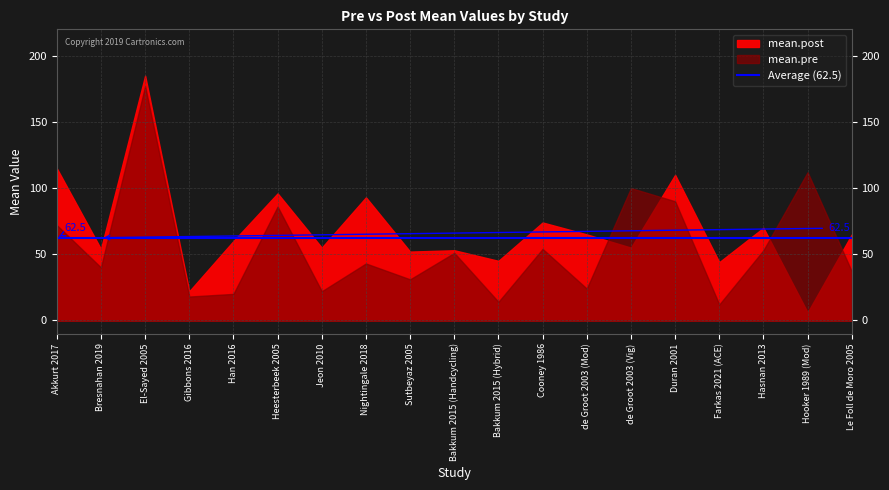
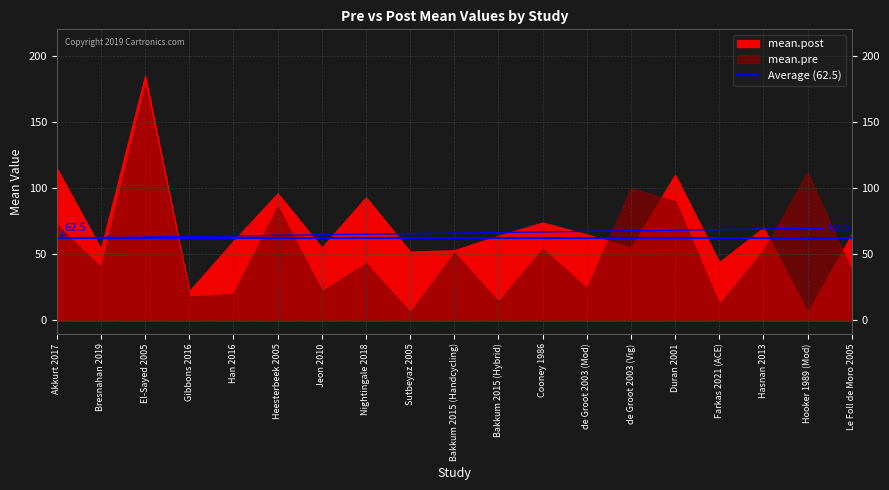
  {
    "mean.post": {
      "Akkurt 2017": 115,
      "Bresnahan 2019": 54,
      "El-Sayed 2005": 185,
      "Gibbons 2016": 22,
      "Han 2016": 60,
      "Heesterbeek 2005": 96,
      "Jeon 2010": 55,
      "Nightingale 2018": 93,
      "Sutbeyaz 2005": 52,
      "Bakkum 2015 (Handcycling)": 53,
-     "Bakkum 2015 (Hybrid)": 45,
+     "Bakkum 2015 (Hybrid)": 64,
      "Cooney 1986": 74,
      "de Groot 2003 (Vig)": 55,
      "Duran 2001": 110,
      "Farkas 2021 (ACE)": 44,
      "Hooker 1989 (Mod)": 6,
      "Le Foll de Moro 2005": 65
    },
    "mean.pre": {
      "Bresnahan 2019": 40,
      "El-Sayed 2005": 177,
      "Gibbons 2016": 18,
      "Han 2016": 20,
      "Heesterbeek 2005": 86,
      "Jeon 2010": 22,
      "Nightingale 2018": 43,
-     "Sutbeyaz 2005": 31,
+     "Sutbeyaz 2005": 6,
      "Bakkum 2015 (Handcycling)": 51,
      "Bakkum 2015 (Hybrid)": 14,
      "Cooney 1986": 54,
      "de Groot 2003 (Mod)": 24,
      "de Groot 2003 (Vig)": 100,
      "Duran 2001": 90,
      "Farkas 2021 (ACE)": 12,
      "Hasnan 2013": 53,
      "Hooker 1989 (Mod)": 112,
      "Le Foll de Moro 2005": 37
    }
  }
